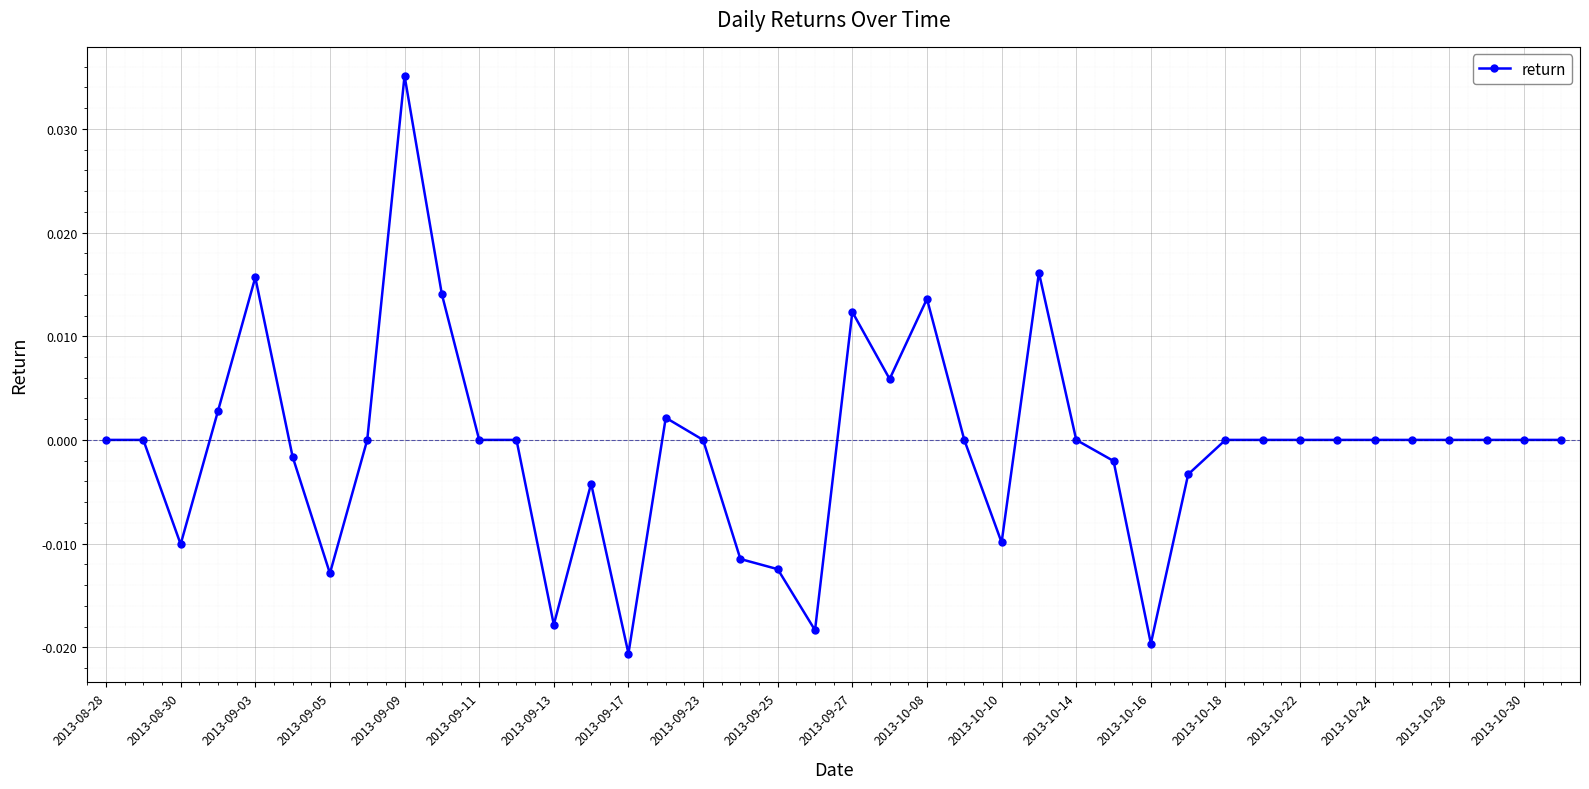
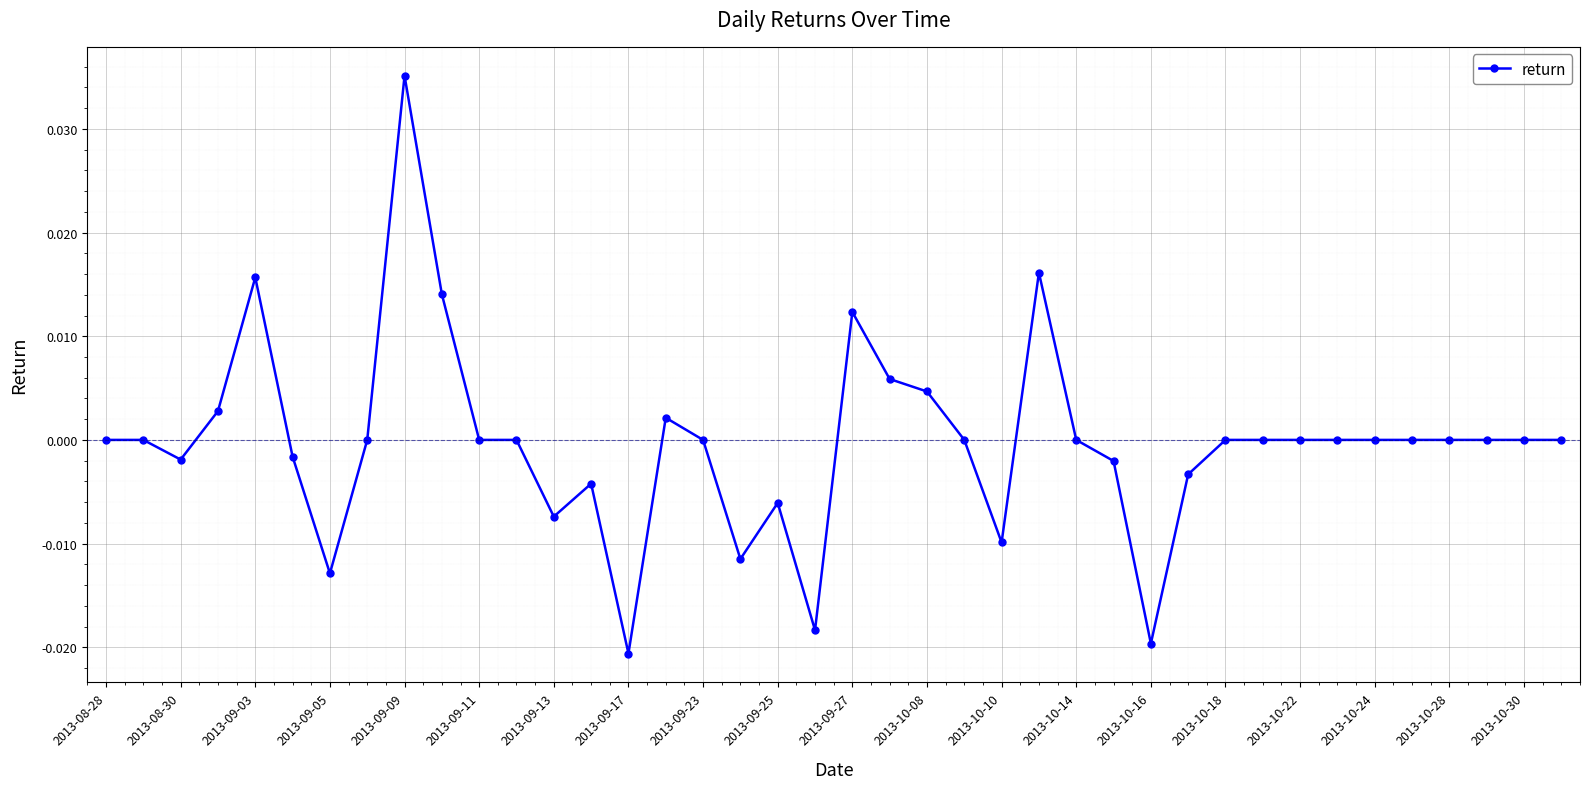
  {
    "2013-08-28": 0.0000,
-   "2013-08-30": -0.0101,
+   "2013-08-30": -0.0019,
    "2013-09-03": 0.0157,
    "2013-09-05": -0.0129,
    "2013-09-09": 0.0351,
    "2013-09-11": 0.0000,
-   "2013-09-13": -0.0178,
+   "2013-09-13": -0.0074,
    "2013-09-17": -0.0206,
    "2013-09-23": 0.0000,
-   "2013-09-25": -0.0125,
+   "2013-09-25": -0.0061,
    "2013-09-27": 0.0123,
-   "2013-10-08": 0.0136,
+   "2013-10-08": 0.0047,
    "2013-10-10": -0.0099,
    "2013-10-14": 0.0000,
    "2013-10-16": -0.0196,
    "2013-10-18": 0.0000,
    "2013-10-22": 0.0000,
    "2013-10-24": 0.0000,
    "2013-10-28": 0.0000,
    "2013-10-30": 0.0000
  }
